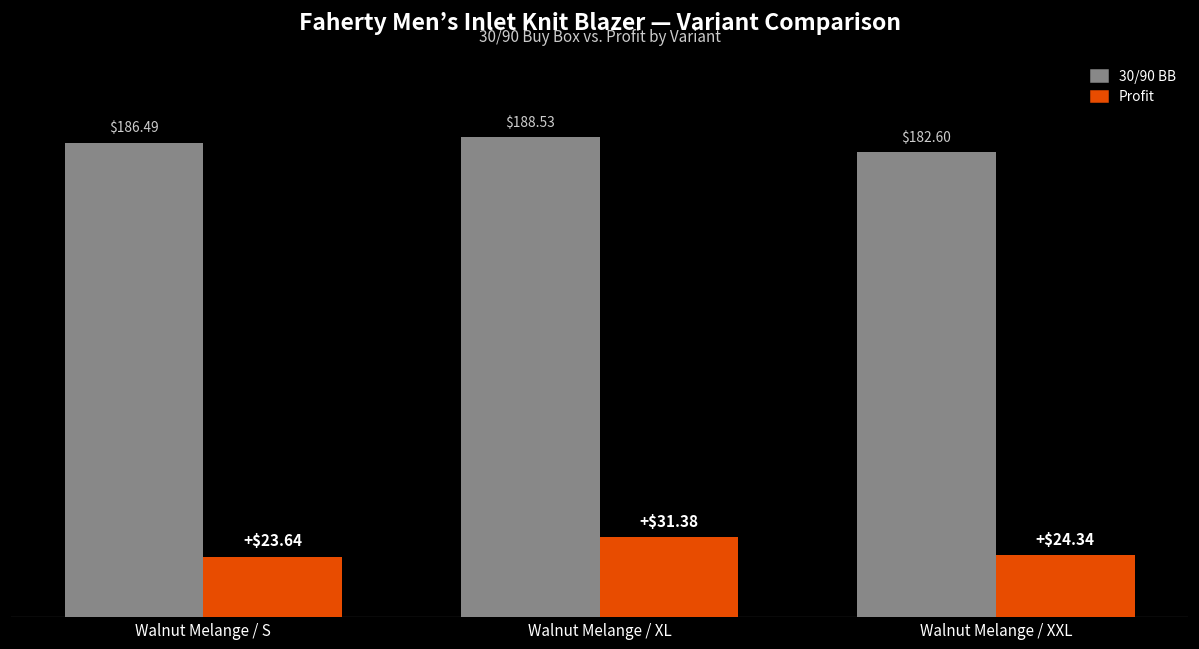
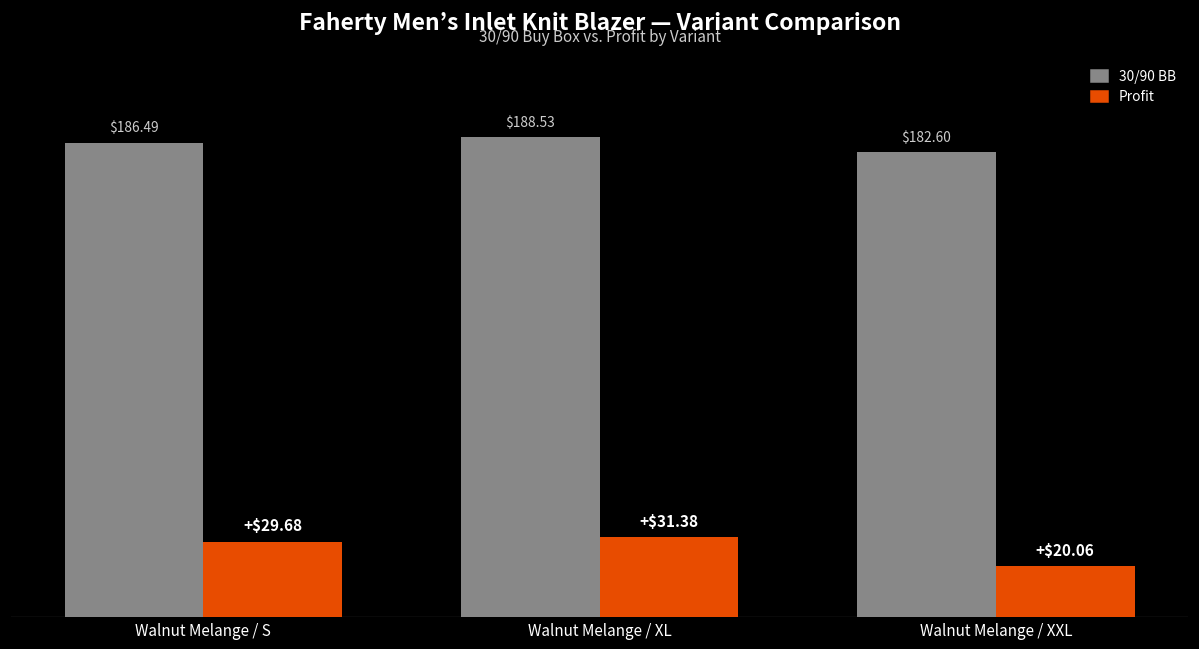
  {
    "30/90 BB": {
      "Walnut Melange / S": "$186.49",
      "Walnut Melange / XL": "$188.53",
      "Walnut Melange / XXL": "$182.60"
    },
    "Profit": {
-     "Walnut Melange / S": "+$23.64",
+     "Walnut Melange / S": "+$29.68",
      "Walnut Melange / XL": "+$31.38",
-     "Walnut Melange / XXL": "+$24.34"
+     "Walnut Melange / XXL": "+$20.06"
    }
  }
